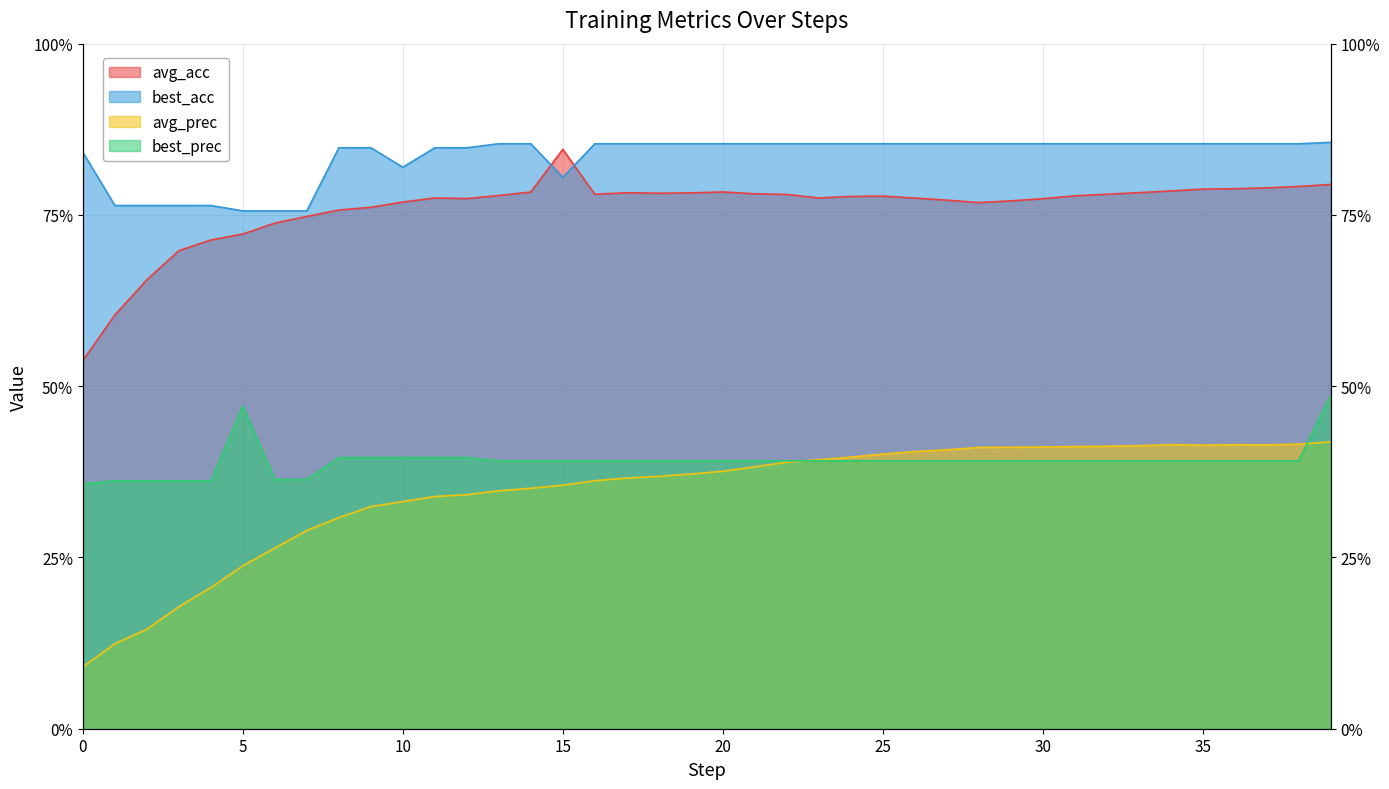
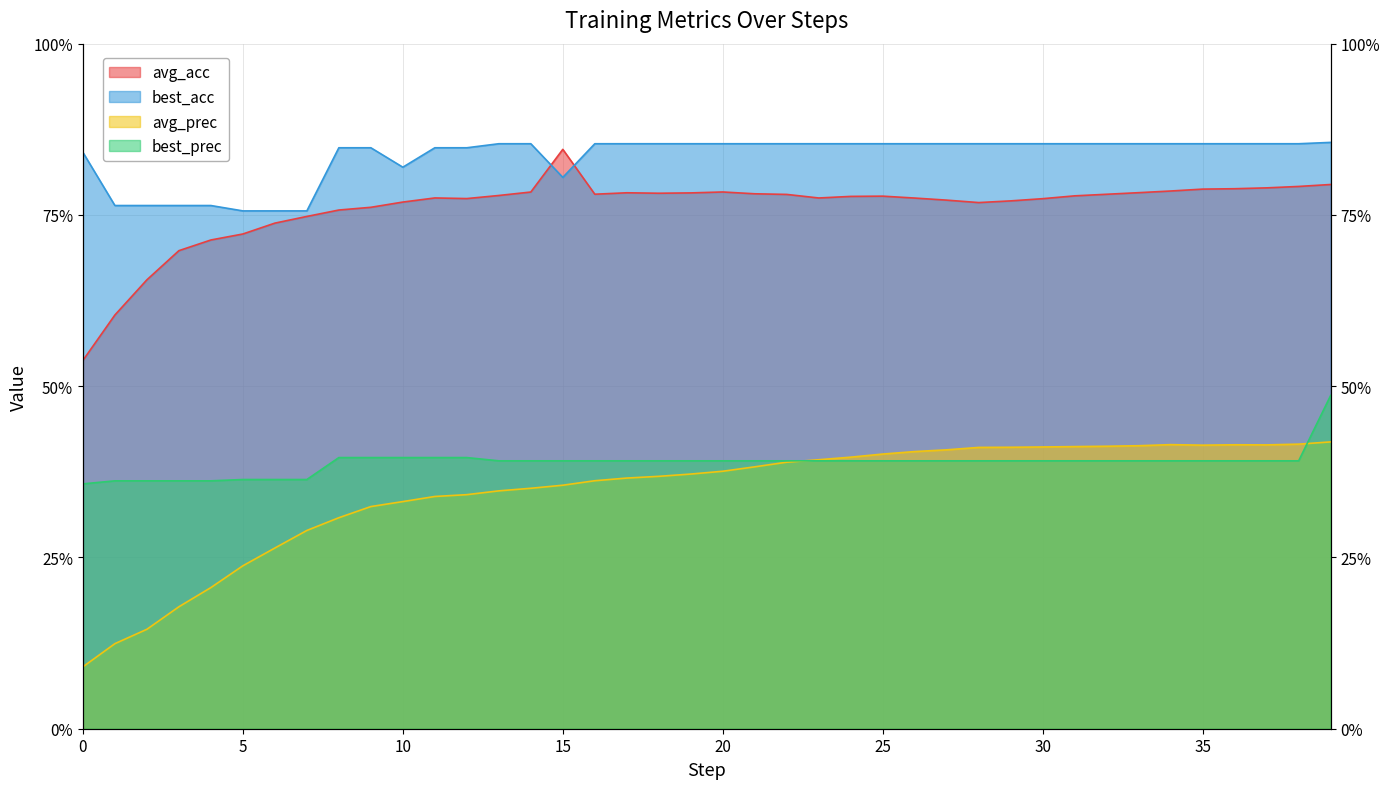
  {
    "avg_acc": {
      "0": "54%",
      "5": "72%",
      "10": "77%",
      "15": "85%",
      "20": "78%",
      "25": "78%",
      "30": "77%",
      "35": "79%"
    },
    "best_acc": {
      "0": "84%",
      "5": "76%",
      "10": "82%",
      "15": "80%",
      "20": "85%",
      "25": "85%",
      "30": "85%",
      "35": "85%"
    },
    "avg_prec": {
      "0": "9%",
      "5": "24%",
      "10": "33%",
      "15": "36%",
      "20": "38%",
      "25": "40%",
      "30": "41%",
      "35": "41%"
    },
    "best_prec": {
      "0": "36%",
-     "5": "47%",
+     "5": "36%",
      "10": "40%",
      "15": "39%",
      "20": "39%",
      "25": "39%",
      "30": "39%",
      "35": "39%"
    }
  }
